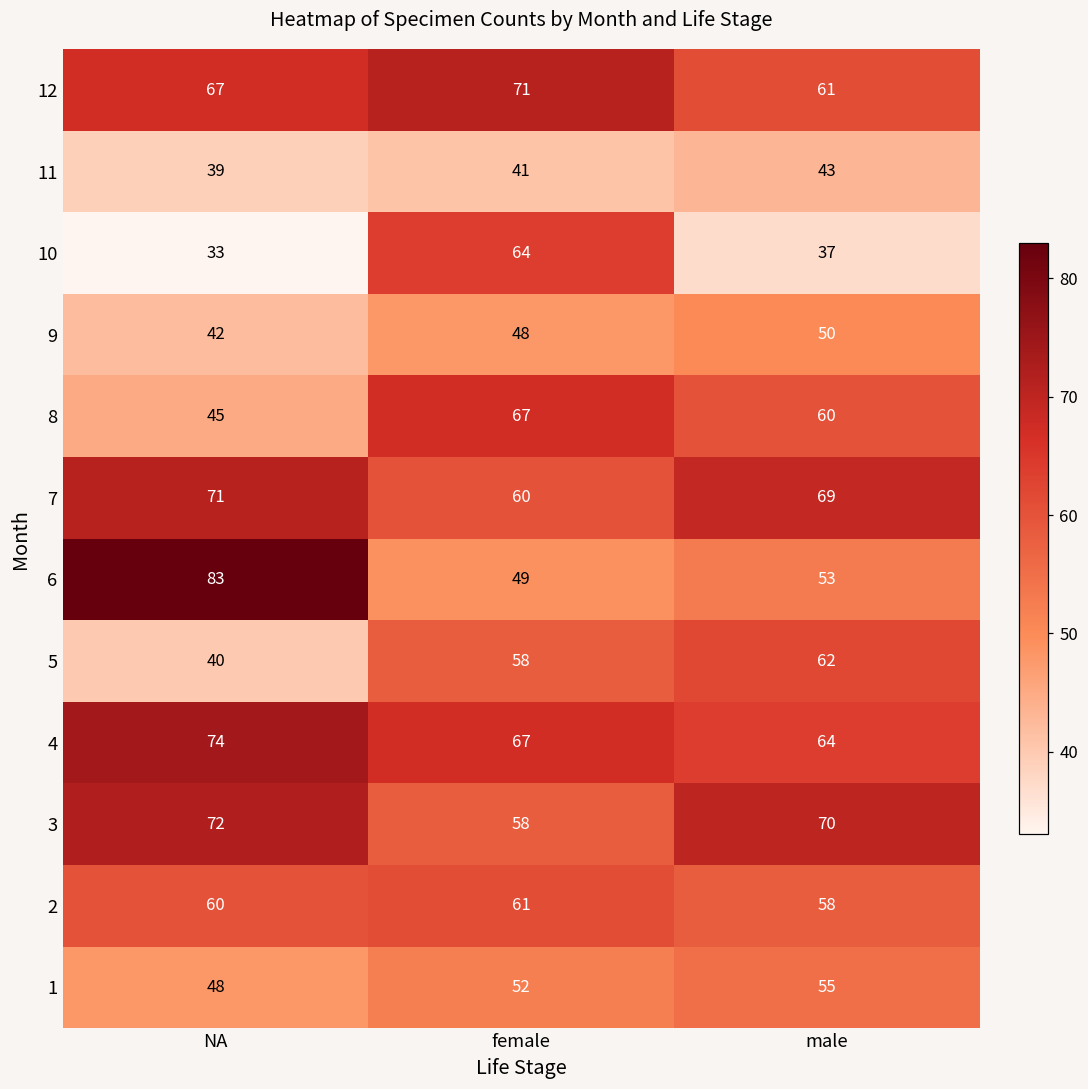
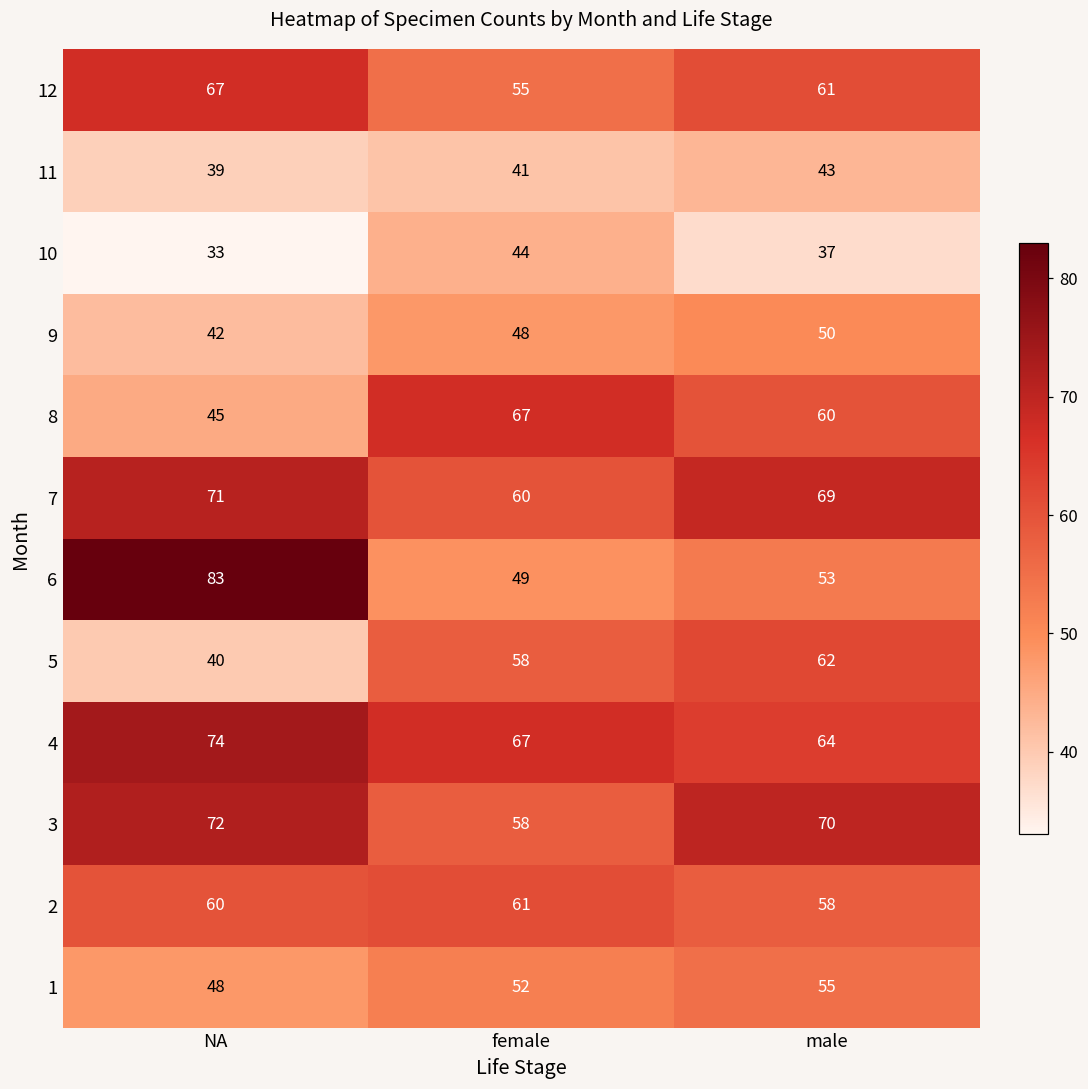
  {
    "12": {
      "NA": 67,
-     "female": 71,
+     "female": 55,
      "male": 61
    },
    "11": {
      "NA": 39,
      "female": 41,
      "male": 43
    },
    "10": {
      "NA": 33,
-     "female": 64,
+     "female": 44,
      "male": 37
    },
    "9": {
      "NA": 42,
      "female": 48,
      "male": 50
    },
    "8": {
      "NA": 45,
      "female": 67,
      "male": 60
    },
    "7": {
      "NA": 71,
      "female": 60,
      "male": 69
    },
    "6": {
      "NA": 83,
      "female": 49,
      "male": 53
    },
    "5": {
      "NA": 40,
      "female": 58,
      "male": 62
    },
    "4": {
      "NA": 74,
      "female": 67,
      "male": 64
    },
    "3": {
      "NA": 72,
      "female": 58,
      "male": 70
    },
    "2": {
      "NA": 60,
      "female": 61,
      "male": 58
    },
    "1": {
      "NA": 48,
      "female": 52,
      "male": 55
    }
  }
